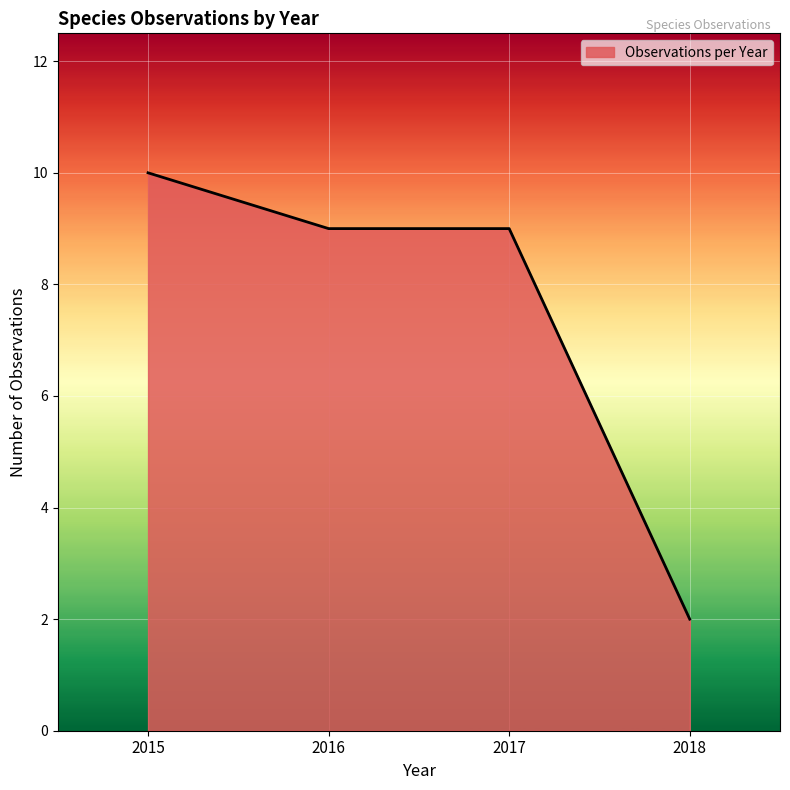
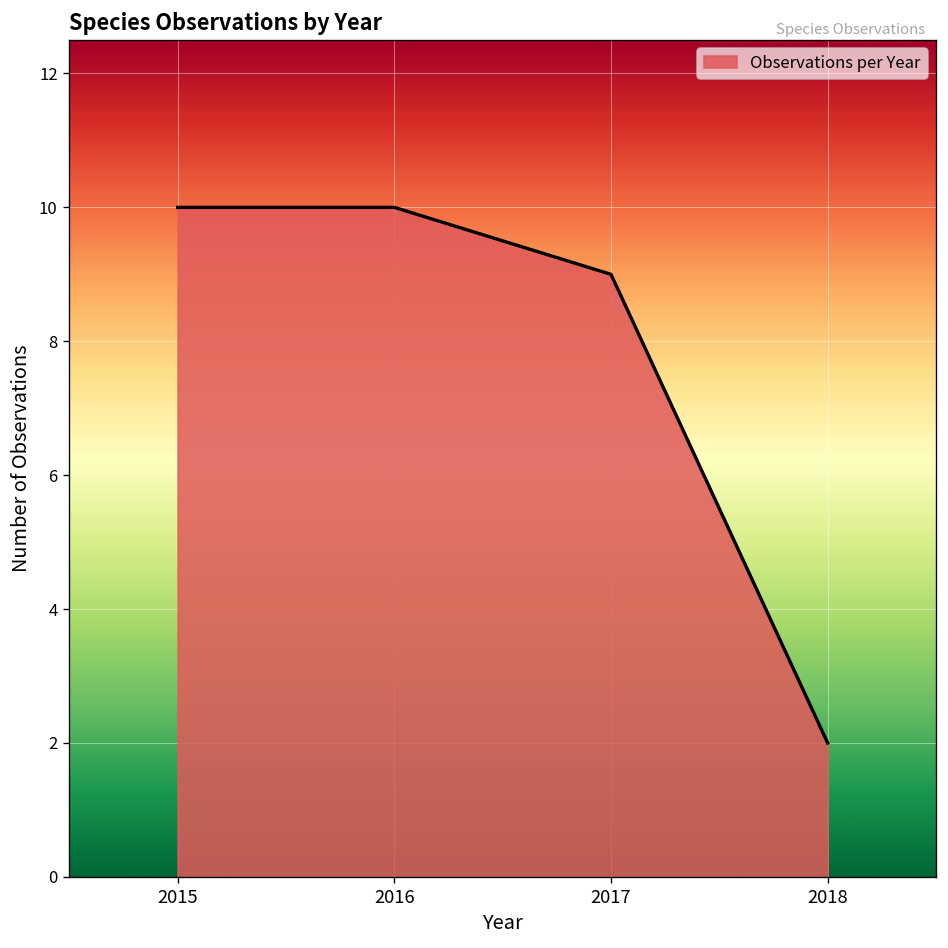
  {
    "2015": 10,
-   "2016": 9,
+   "2016": 10,
    "2017": 9,
    "2018": 2
  }
